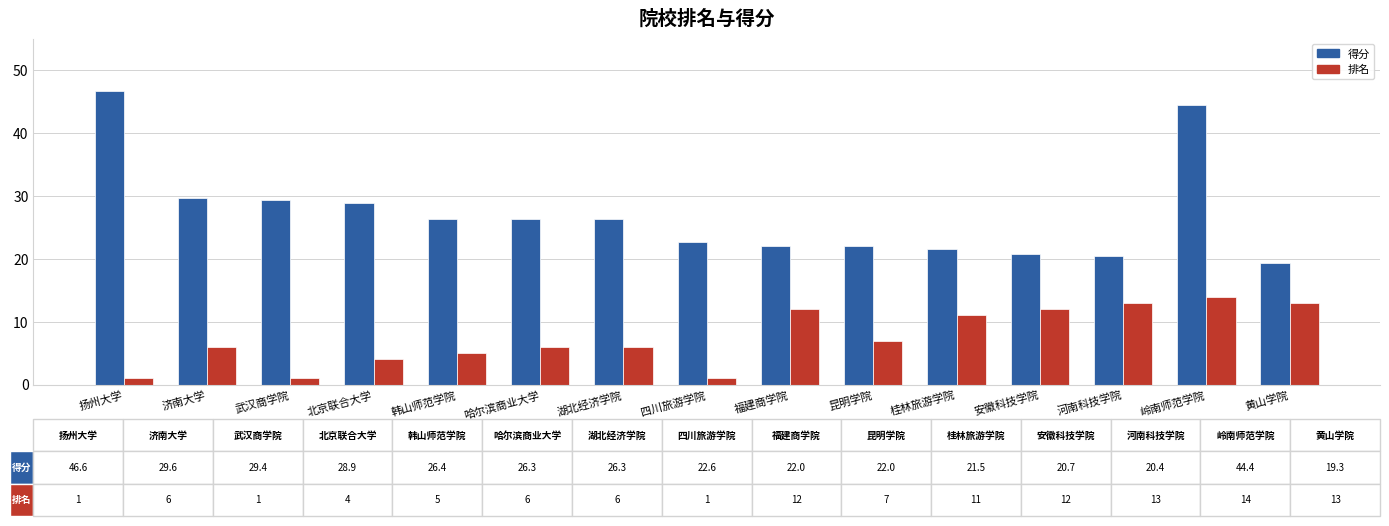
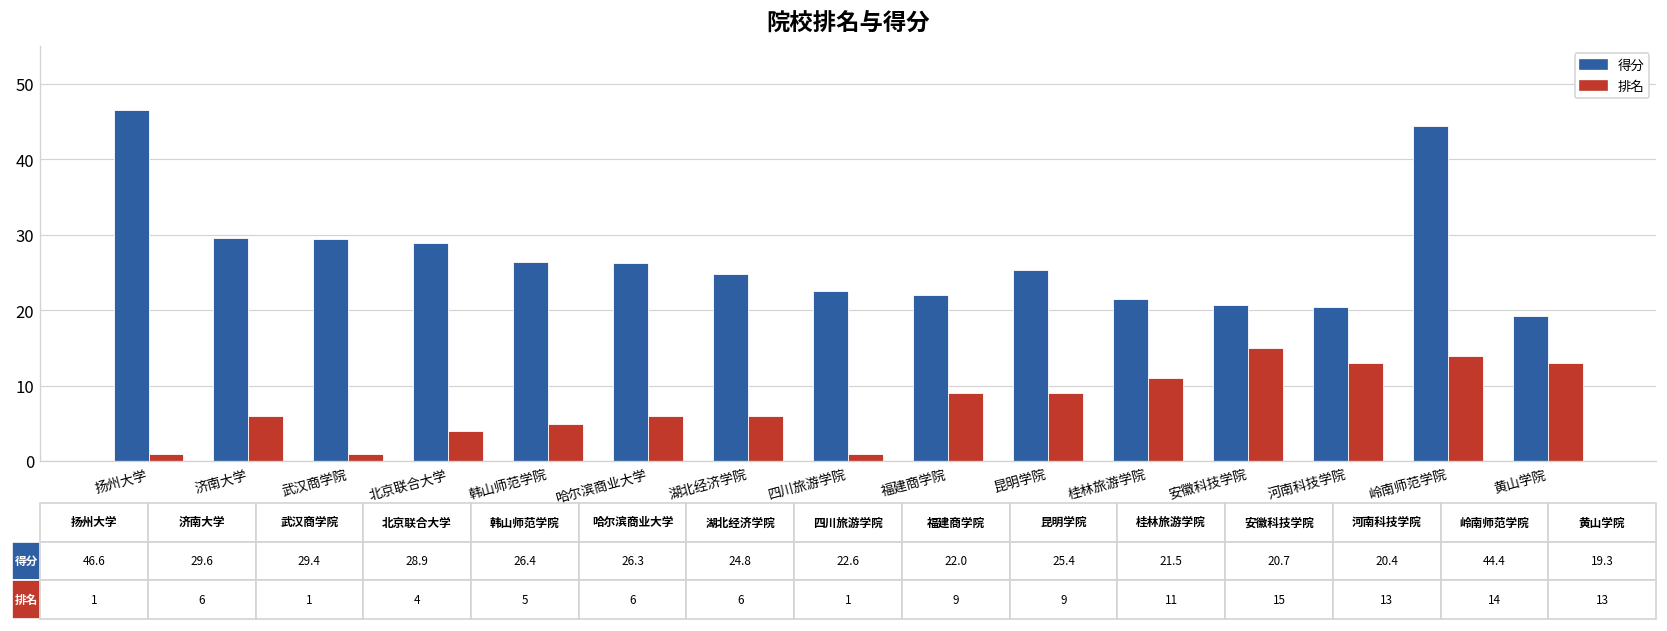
  {
    "得分": {
-     "湖北经济学院": 26.3,
-     "昆明学院": 22.0
+     "湖北经济学院": 24.8,
+     "昆明学院": 25.4
    },
    "排名": {
-     "福建商学院": 12,
-     "昆明学院": 7,
-     "安徽科技学院": 12
+     "福建商学院": 9,
+     "昆明学院": 9,
+     "安徽科技学院": 15
    }
  }
